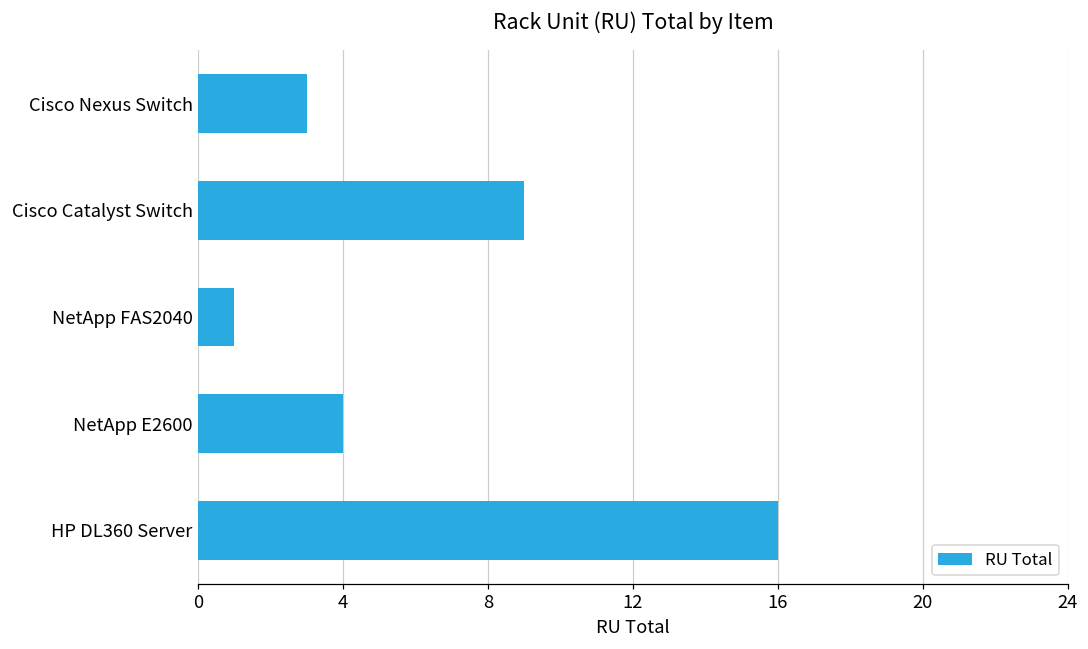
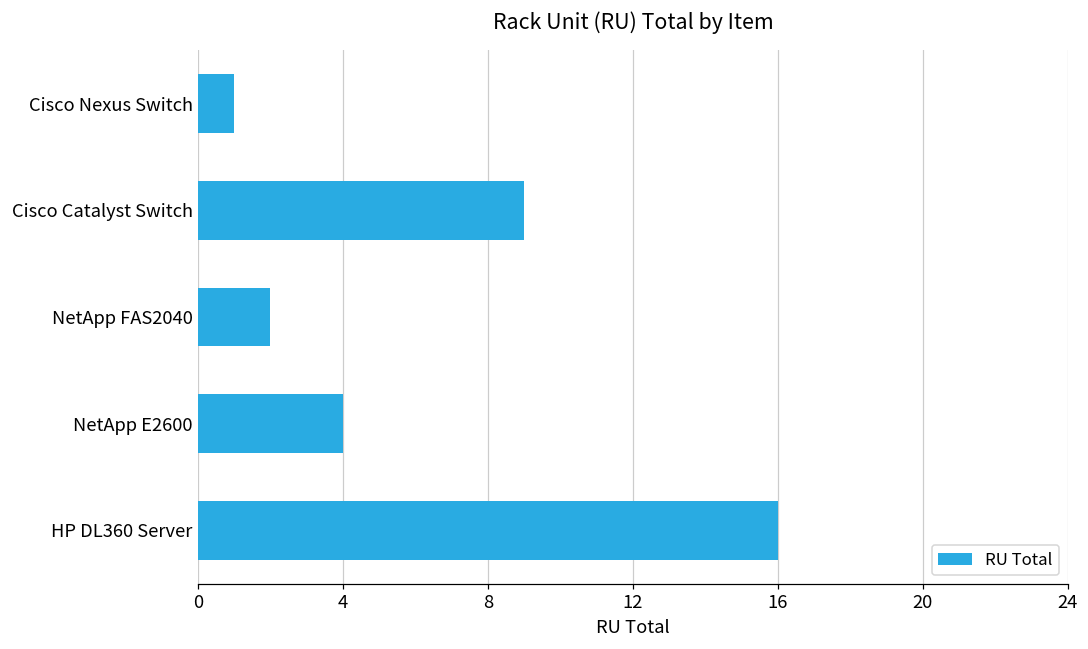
  {
-   "Cisco Nexus Switch": 3,
+   "Cisco Nexus Switch": 1,
    "Cisco Catalyst Switch": 9,
-   "NetApp FAS2040": 1,
+   "NetApp FAS2040": 2,
    "NetApp E2600": 4,
    "HP DL360 Server": 16
  }
